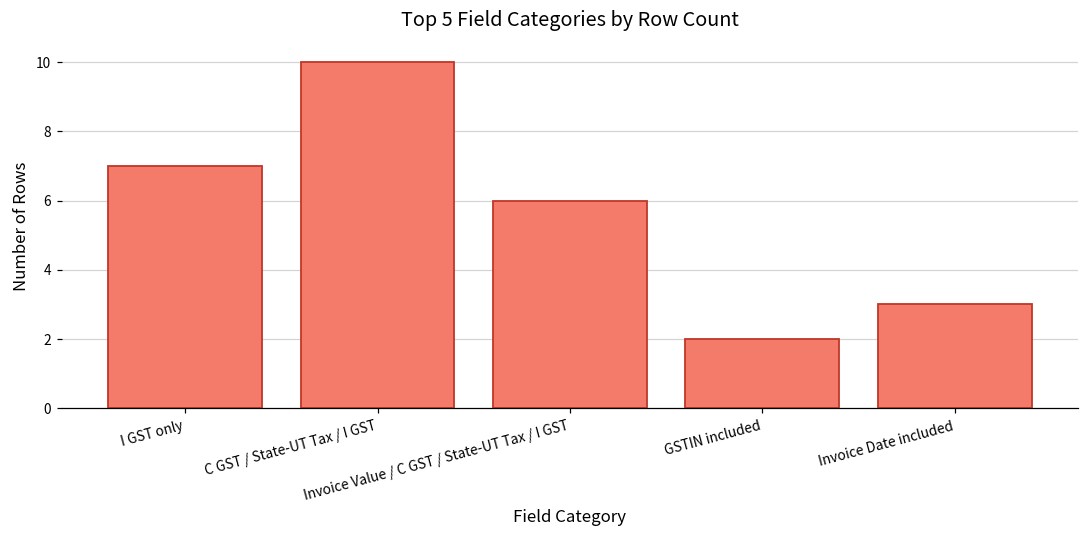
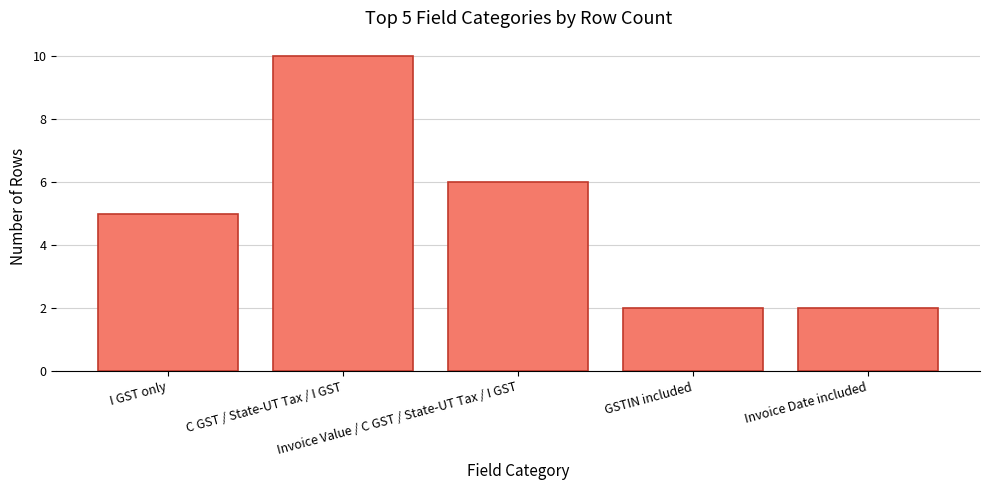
  {
-   "I GST only": 7,
+   "I GST only": 5,
    "C GST / State-UT Tax / I GST": 10,
    "Invoice Value / C GST / State-UT Tax / I GST": 6,
    "GSTIN included": 2,
-   "Invoice Date included": 3
+   "Invoice Date included": 2
  }
